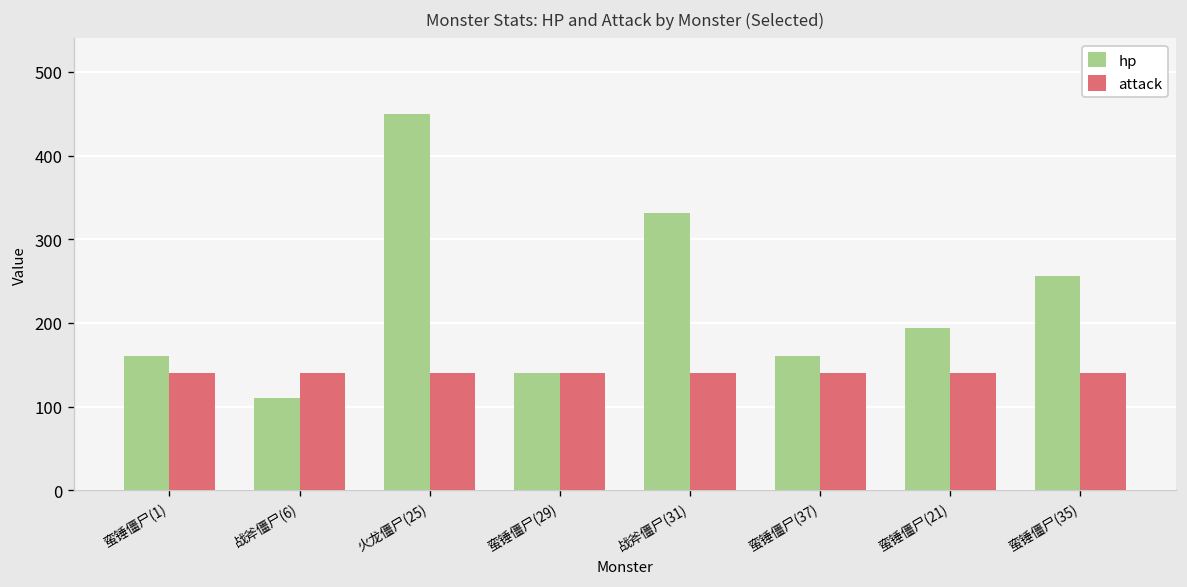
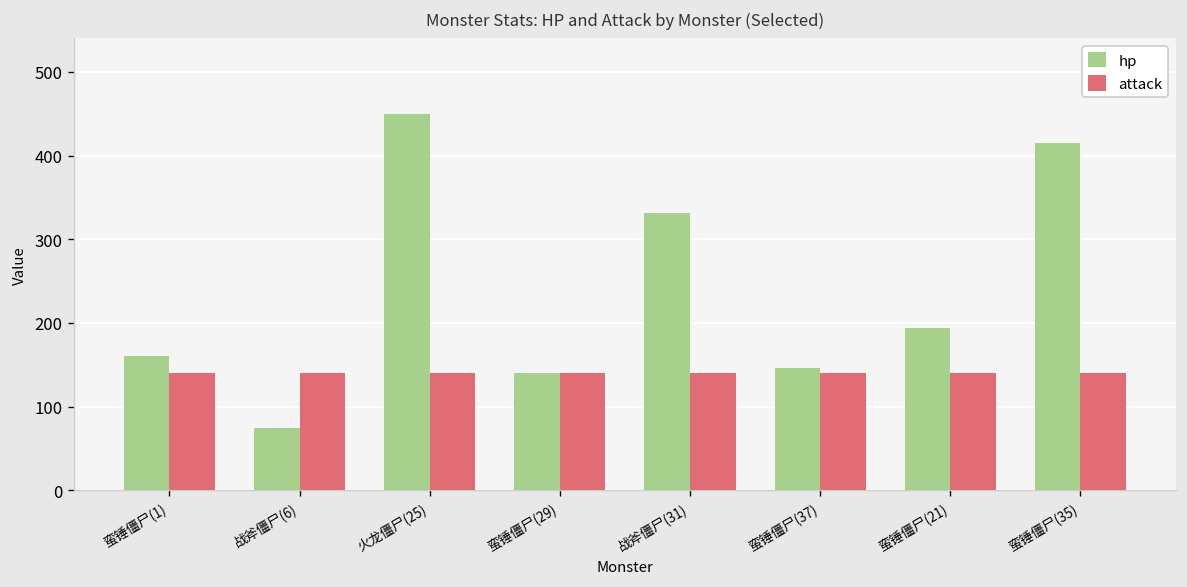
  {
    "hp": {
      "蛮锤僵尸(1)": 160,
-     "战斧僵尸(6)": 110,
+     "战斧僵尸(6)": 80,
      "火龙僵尸(25)": 450,
      "蛮锤僵尸(29)": 140,
      "战斧僵尸(31)": 330,
-     "蛮锤僵尸(37)": 160,
+     "蛮锤僵尸(37)": 150,
      "蛮锤僵尸(21)": 190,
-     "蛮锤僵尸(35)": 260
+     "蛮锤僵尸(35)": 420
    },
    "attack": {
      "蛮锤僵尸(1)": 140,
      "战斧僵尸(6)": 140,
      "火龙僵尸(25)": 140,
      "蛮锤僵尸(29)": 140,
      "战斧僵尸(31)": 140,
      "蛮锤僵尸(37)": 140,
      "蛮锤僵尸(21)": 140,
      "蛮锤僵尸(35)": 140
    }
  }
